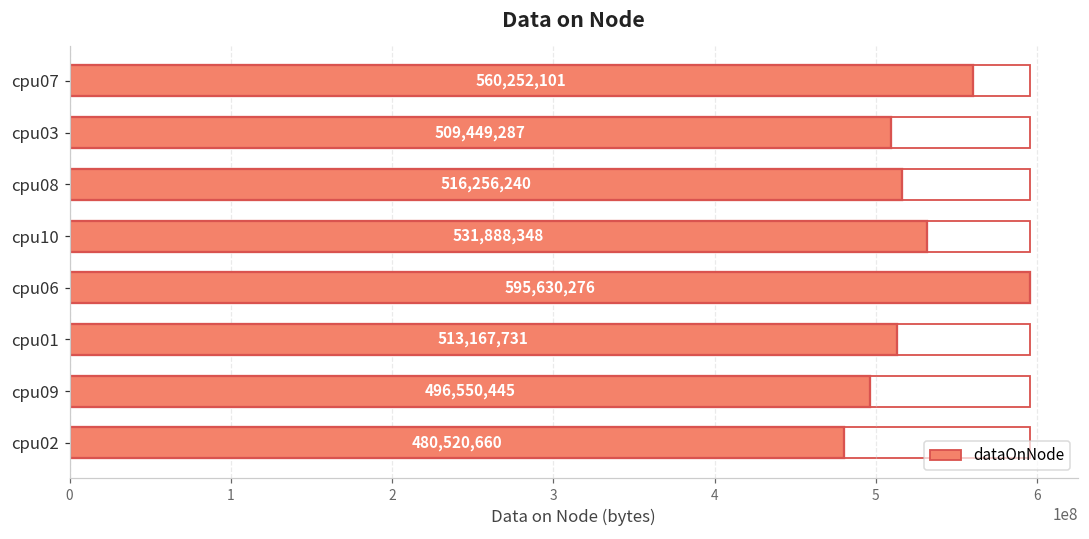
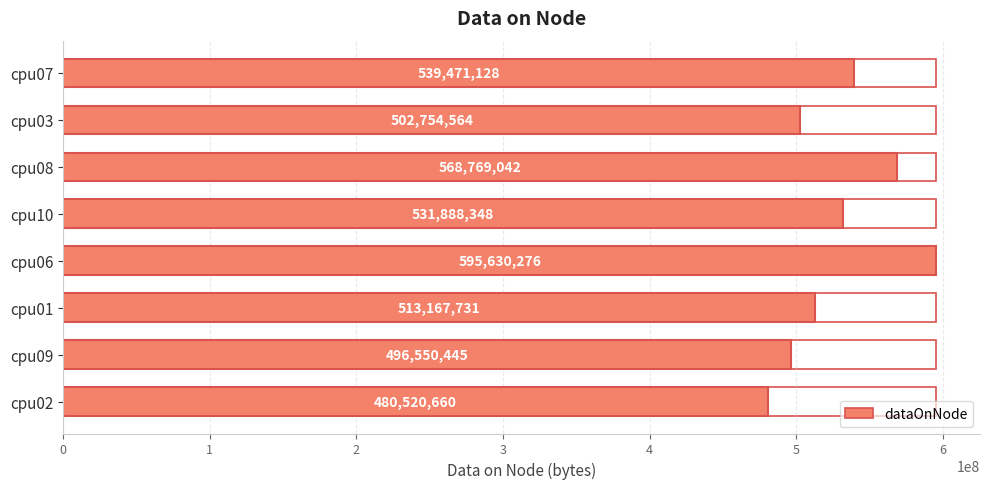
  {
    "dataOnNode": {
-     "cpu07": "560,252,101",
-     "cpu03": "509,449,287",
-     "cpu08": "516,256,240",
+     "cpu07": "539,471,128",
+     "cpu03": "502,754,564",
+     "cpu08": "568,769,042",
      "cpu06": "595,630,276"
    }
  }
